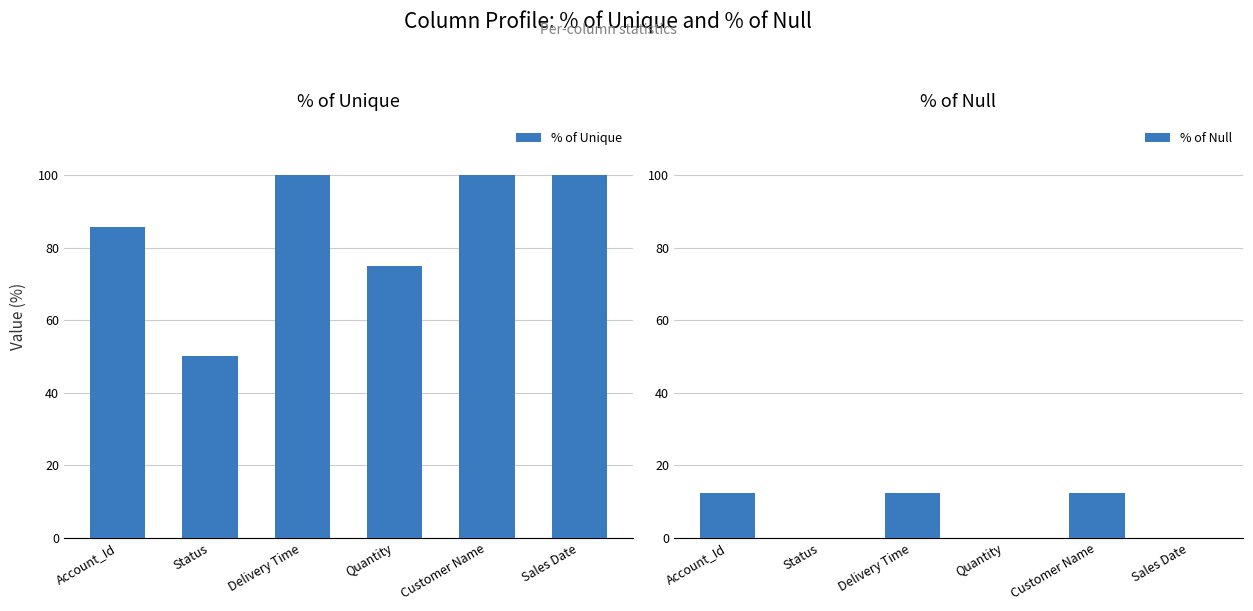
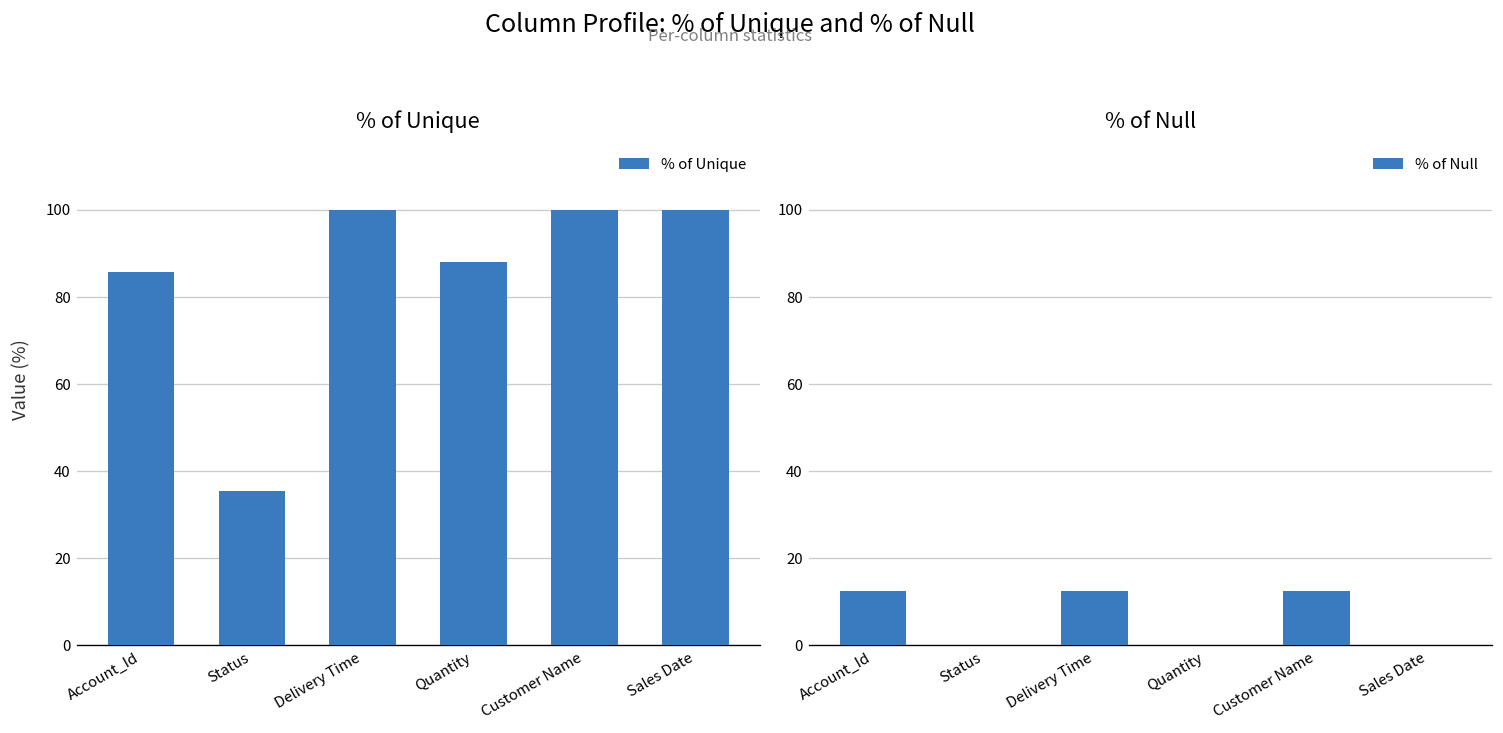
  {
    "% of Unique": {
      "Account_Id": 86,
-     "Status": 50,
+     "Status": 35,
      "Delivery Time": 100,
-     "Quantity": 75,
+     "Quantity": 88,
      "Customer Name": 100,
      "Sales Date": 100
    },
    "% of Null": {
      "Account_Id": 13,
      "Status": 0,
      "Delivery Time": 13,
      "Quantity": 0,
      "Customer Name": 13,
      "Sales Date": 0
    }
  }
